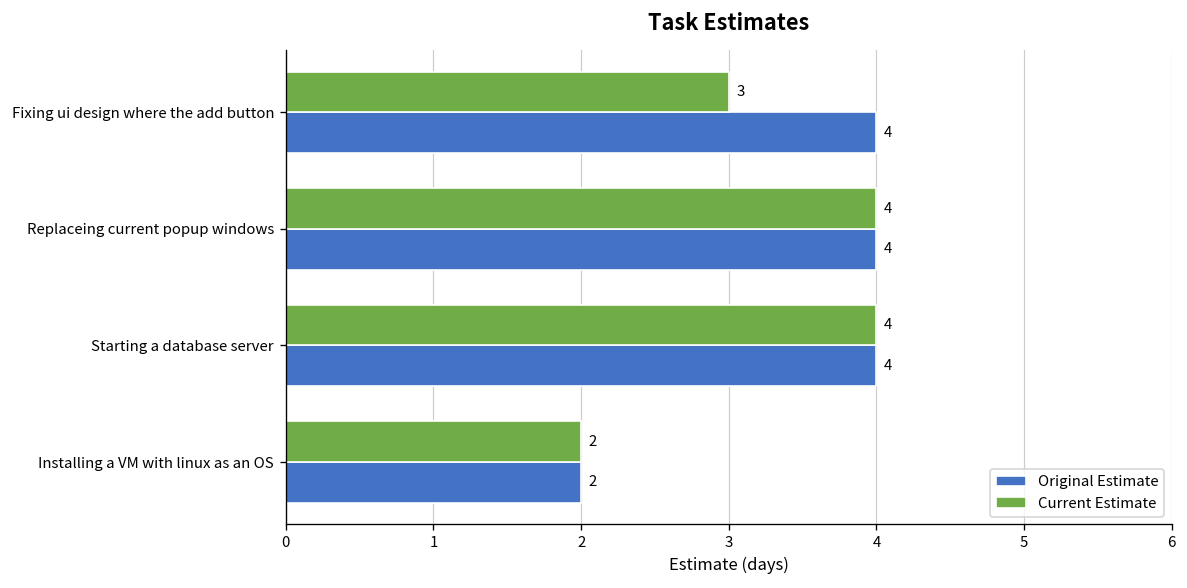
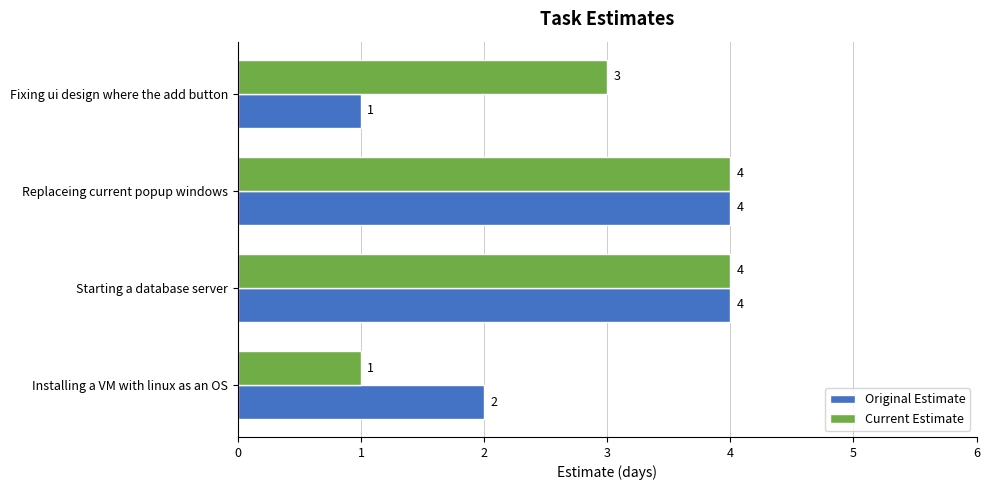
  {
    "Original Estimate": {
-     "Fixing ui design where the add button": 4,
+     "Fixing ui design where the add button": 1,
      "Replaceing current popup windows": 4,
      "Starting a database server": 4,
      "Installing a VM with linux as an OS": 2
    },
    "Current Estimate": {
      "Fixing ui design where the add button": 3,
      "Replaceing current popup windows": 4,
      "Starting a database server": 4,
-     "Installing a VM with linux as an OS": 2
+     "Installing a VM with linux as an OS": 1
    }
  }
